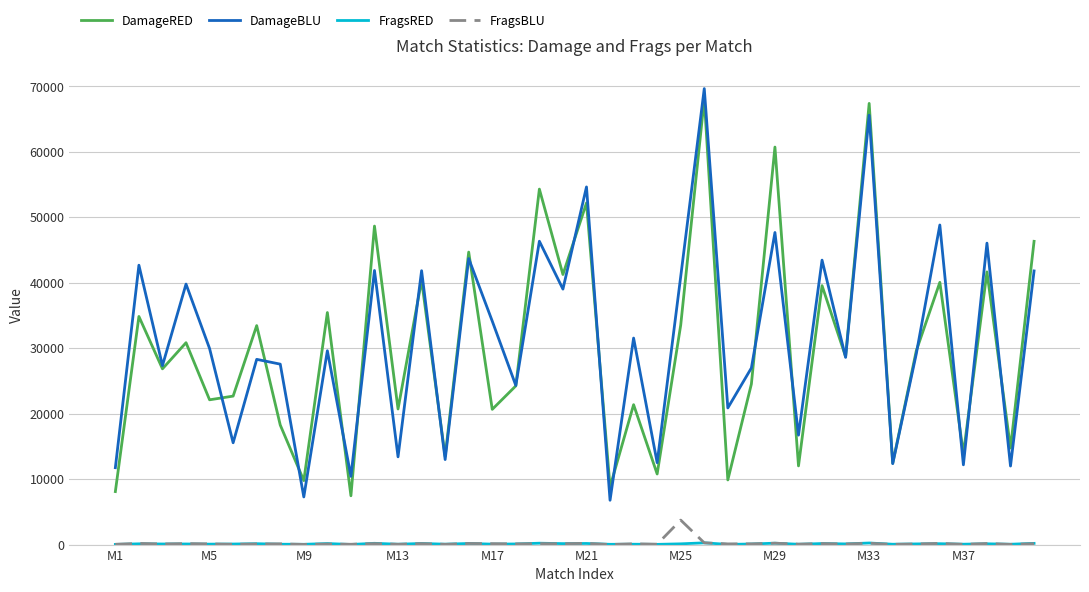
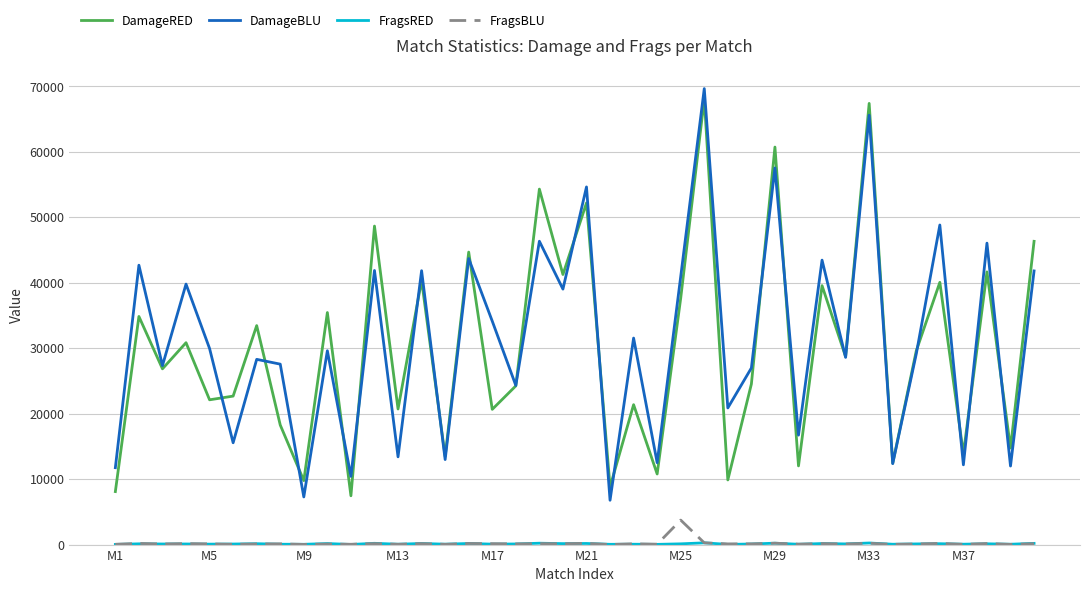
  {
    "DamageRED": {
      "M1": 8000,
      "M5": 22000,
      "M9": 10000,
      "M13": 21000,
      "M17": 21000,
      "M21": 52000,
-     "M25": 34000,
+     "M25": 38000,
      "M29": 61000,
      "M33": 67000,
      "M37": 14000
    },
    "DamageBLU": {
      "M1": 12000,
      "M5": 30000,
      "M9": 7000,
      "M13": 13000,
      "M17": 34000,
      "M21": 55000,
      "M25": 41000,
-     "M29": 48000,
+     "M29": 58000,
      "M33": 66000,
      "M37": 12000
    },
    "FragsRED": {
      "M25": 0
    },
    "FragsBLU": {
      "M25": 4000
    }
  }
